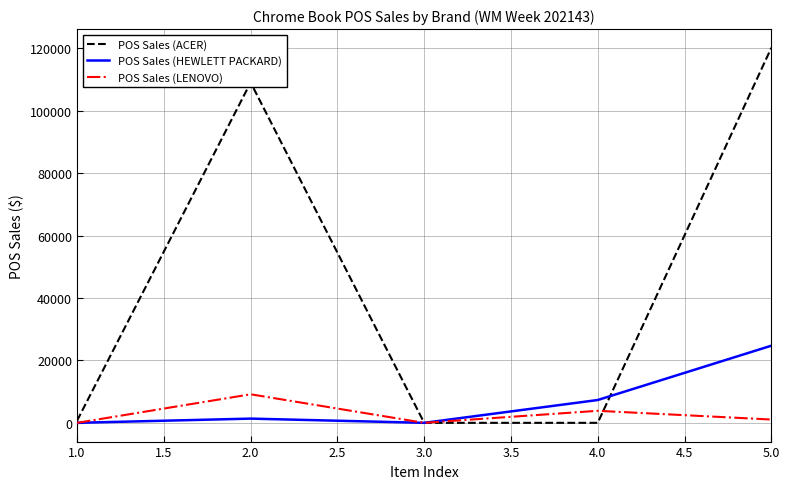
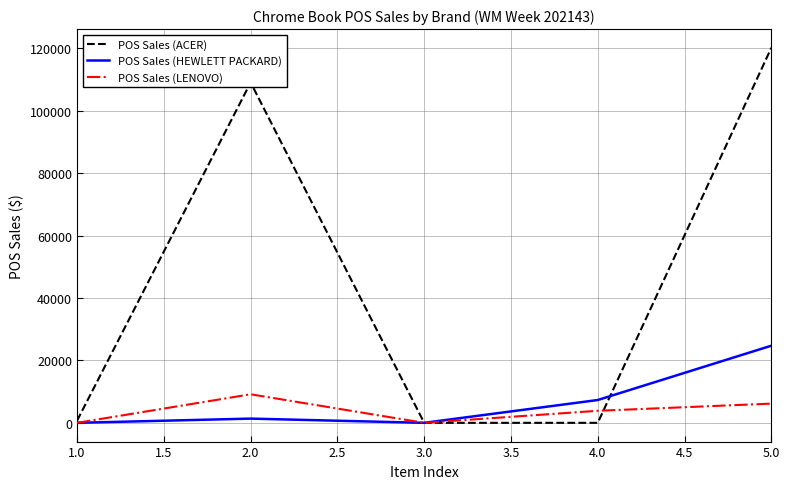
  {
    "POS Sales (ACER)": {
      "4.0": 0,
      "5.0": 120000
    },
    "POS Sales (HEWLETT PACKARD)": {
      "2.0": 1000,
      "4.0": 7000,
      "5.0": 25000
    },
    "POS Sales (LENOVO)": {
      "2.0": 9000,
      "4.0": 4000,
-     "5.0": 1000
+     "5.0": 6000
    }
  }
